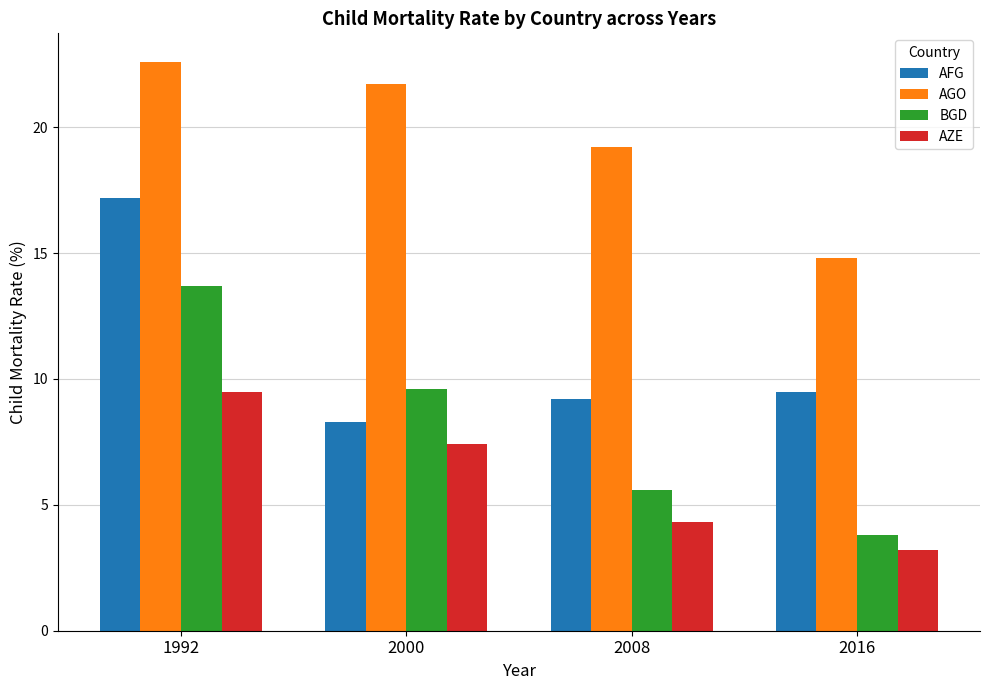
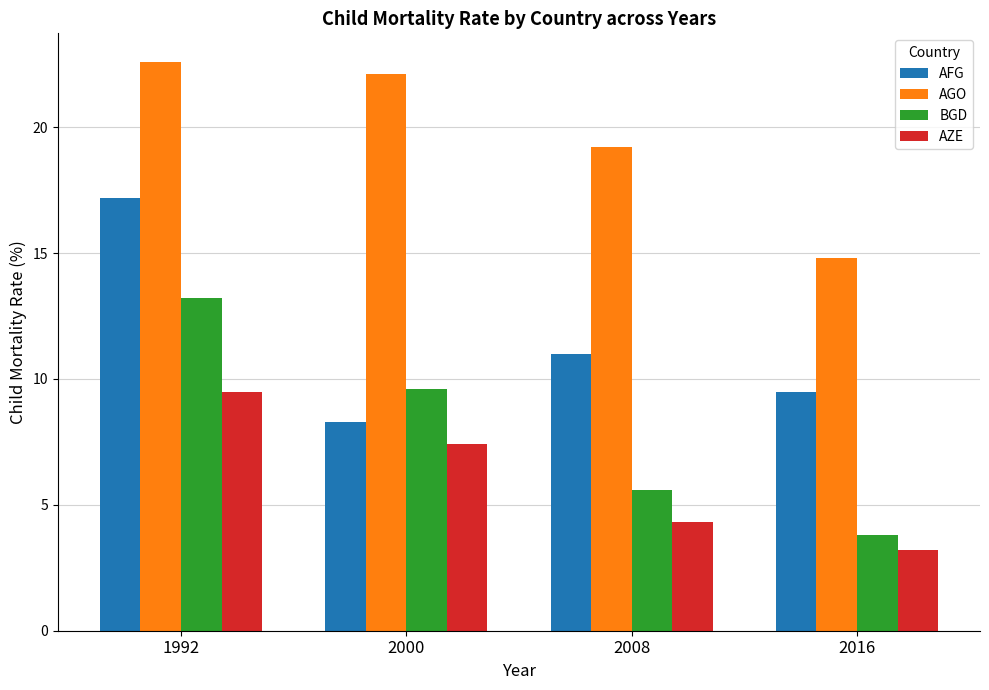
  {
    "AFG": {
      "1992": 17.2,
      "2000": 8.3,
-     "2008": 9.2,
+     "2008": 11.0,
      "2016": 9.5
    },
    "AGO": {
      "1992": 22.6,
-     "2000": 21.7,
+     "2000": 22.1,
      "2008": 19.2,
      "2016": 14.8
    },
    "BGD": {
-     "1992": 13.7,
+     "1992": 13.2,
      "2000": 9.6,
      "2008": 5.6,
      "2016": 3.8
    },
    "AZE": {
      "1992": 9.5,
      "2000": 7.4,
      "2008": 4.3,
      "2016": 3.2
    }
  }
